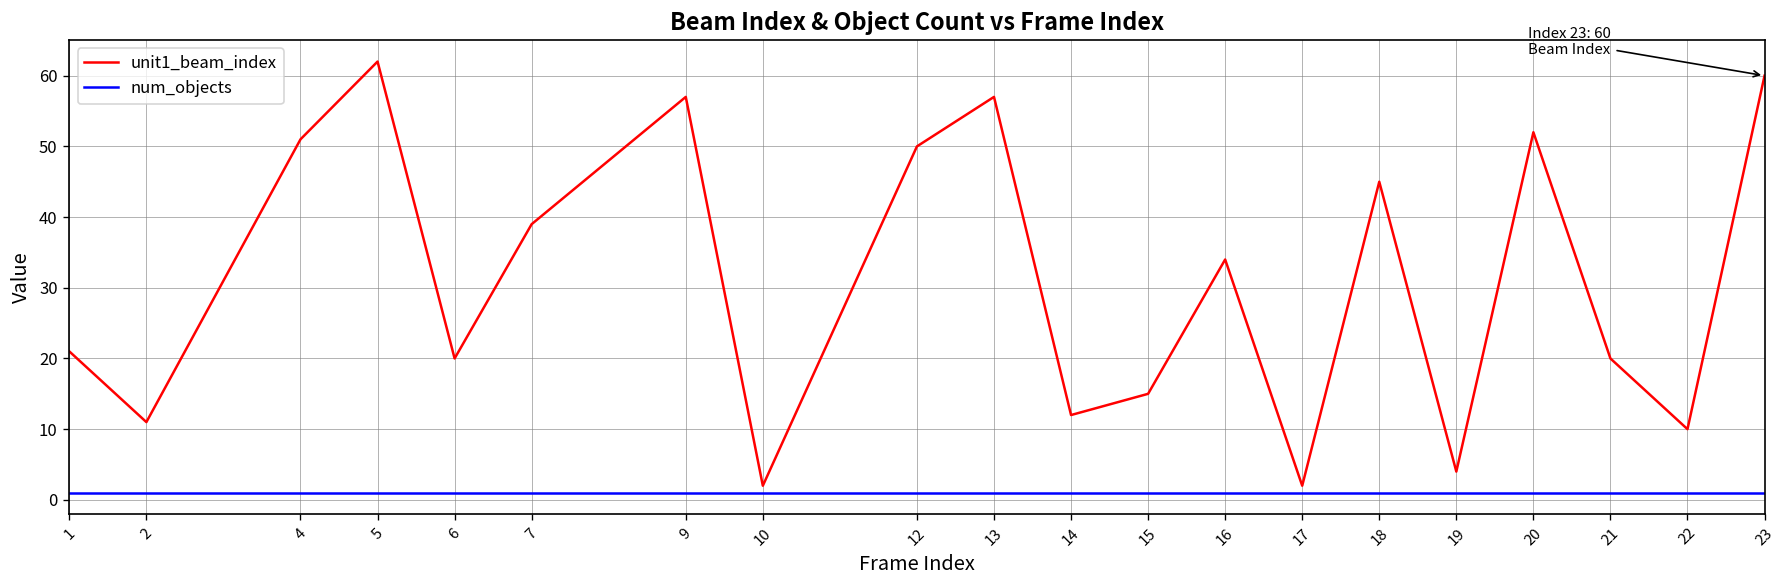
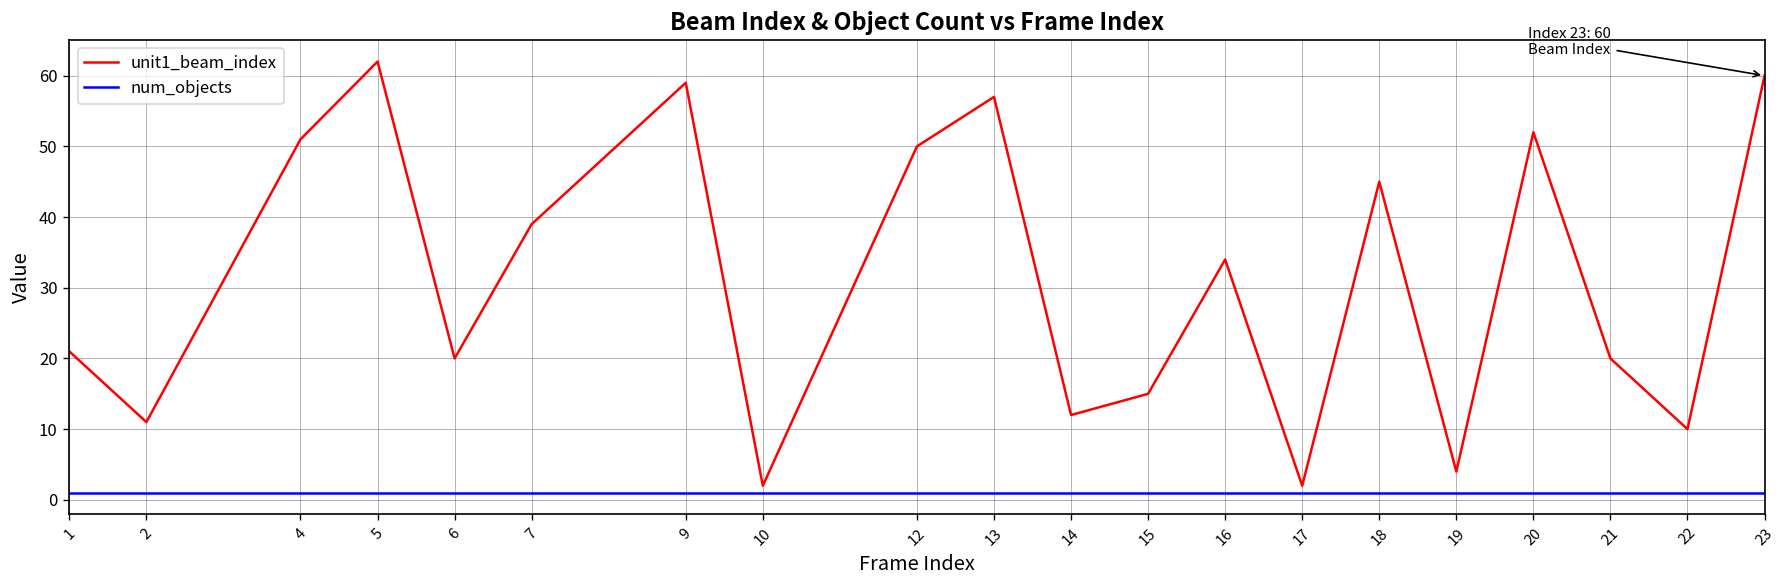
  {
    "unit1_beam_index": {
      "1": 21,
      "2": 11,
      "4": 51,
      "5": 62,
      "6": 20,
      "7": 39,
-     "9": 57,
+     "9": 59,
      "10": 2,
      "12": 50,
      "13": 57,
      "14": 12,
      "15": 15,
      "16": 34,
      "17": 2,
      "18": 45,
      "19": 4,
      "20": 52,
      "21": 20,
      "22": 10
    },
    "num_objects": {
      "1": 1,
      "2": 1,
      "4": 1,
      "5": 1,
      "6": 1,
      "7": 1,
      "9": 1,
      "10": 1,
      "12": 1,
      "13": 1,
      "14": 1,
      "15": 1,
      "16": 1,
      "17": 1,
      "18": 1,
      "19": 1,
      "20": 1,
      "21": 1,
      "22": 1,
      "23": 1
    }
  }
